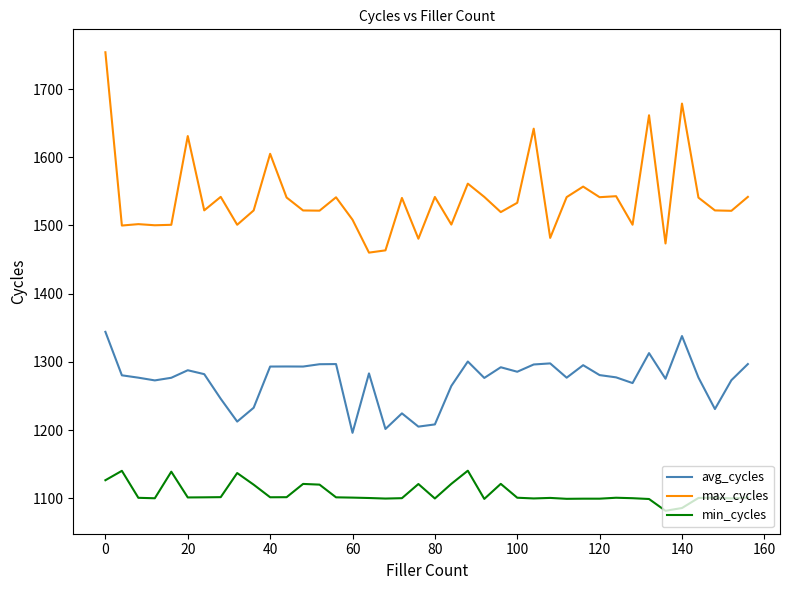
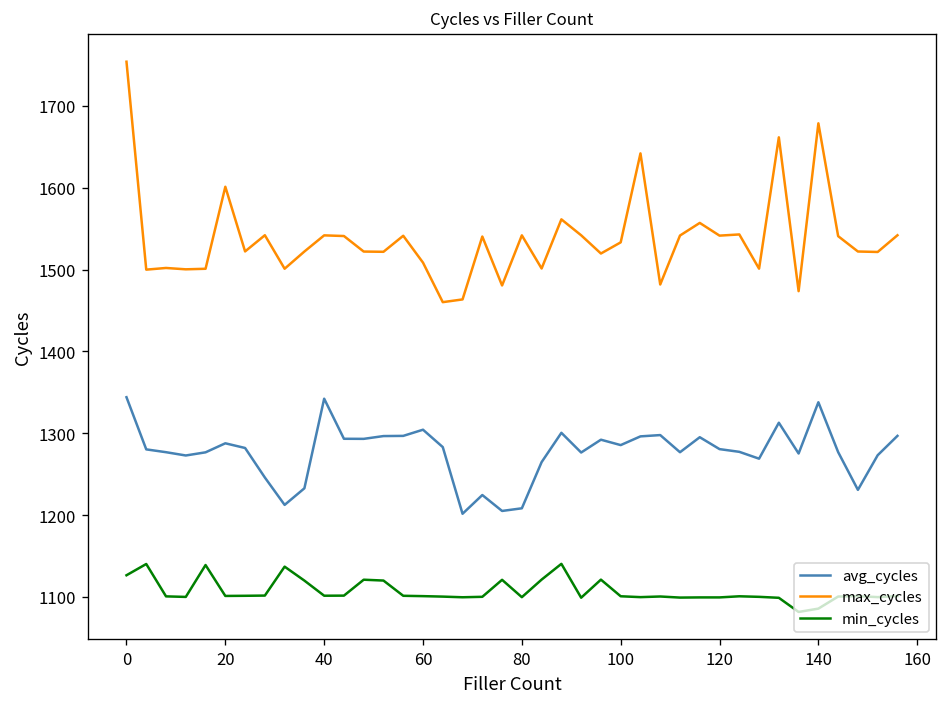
  {
    "avg_cycles": {
      "0": 1340,
      "20": 1290,
-     "40": 1290,
-     "60": 1200,
+     "40": 1340,
+     "60": 1300,
      "80": 1210,
      "100": 1290,
      "120": 1280,
      "140": 1340
    },
    "max_cycles": {
      "0": 1750,
-     "20": 1630,
-     "40": 1610,
+     "20": 1600,
+     "40": 1540,
      "60": 1510,
      "80": 1540,
      "100": 1530,
      "120": 1540,
      "140": 1680
    },
    "min_cycles": {
      "0": 1130,
      "20": 1100,
      "40": 1100,
      "60": 1100,
      "80": 1100,
      "100": 1100,
      "120": 1100
    }
  }
